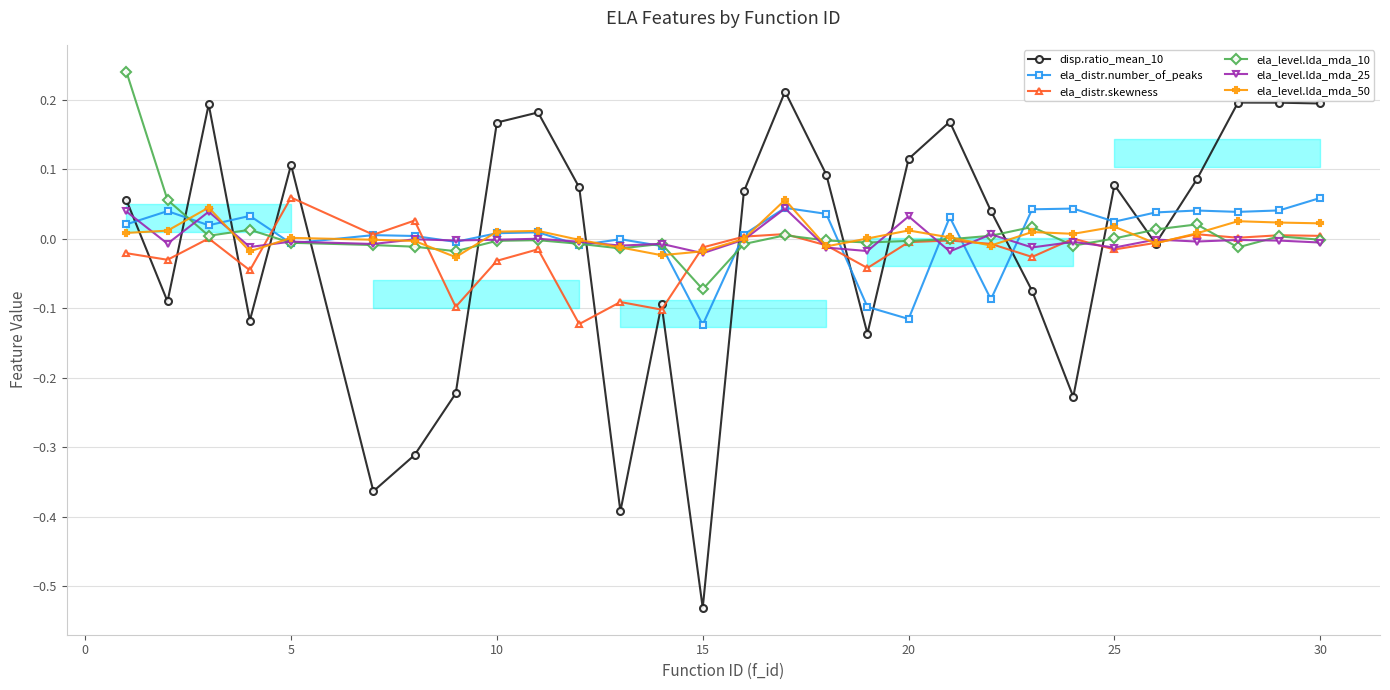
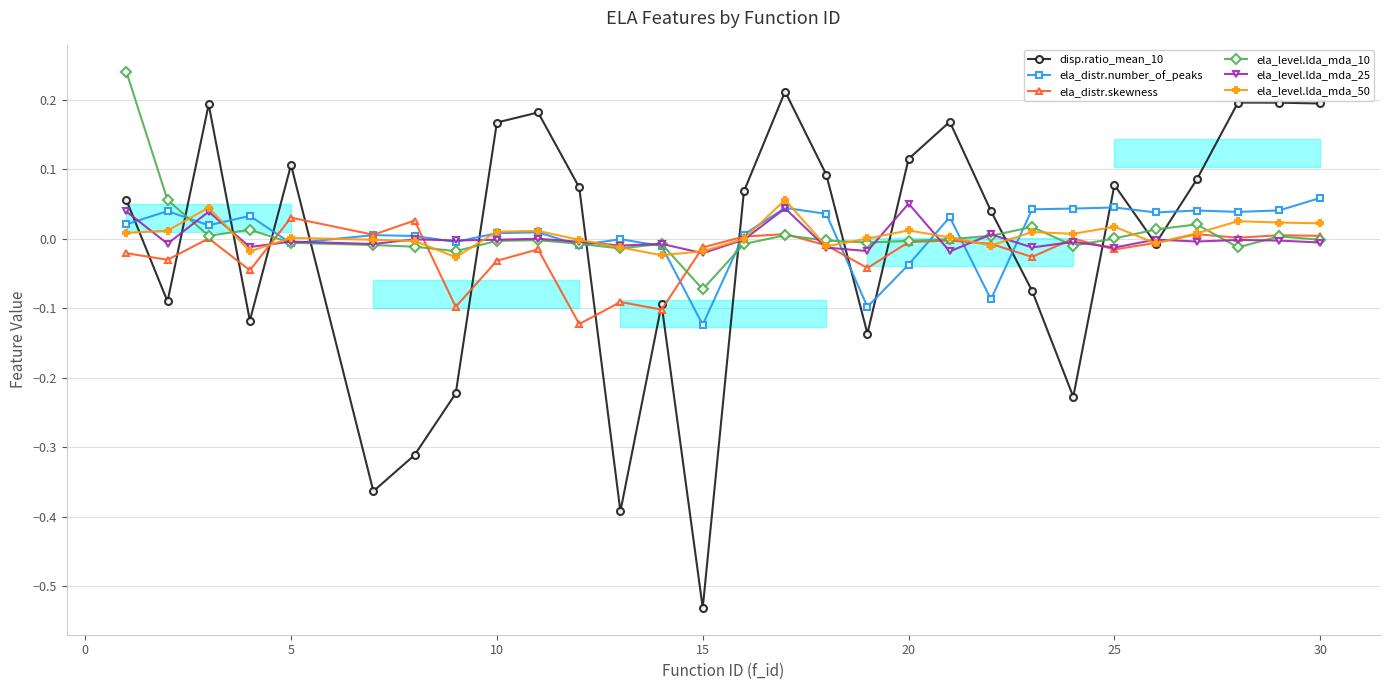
  {
    "disp.ratio_mean_10": {
      "5": 0.11,
      "10": 0.17,
      "15": -0.53,
      "20": 0.11,
      "25": 0.08,
      "30": 0.19
    },
    "ela_distr.number_of_peaks": {
      "15": -0.12,
-     "20": -0.12,
-     "25": 0.02,
+     "20": -0.04,
+     "25": 0.04,
      "30": 0.06
    },
    "ela_distr.skewness": {
-     "5": 0.06,
+     "5": 0.03,
      "10": -0.03,
      "15": -0.01,
      "30": 0.00
    },
    "ela_level.lda_mda_10": {
      "15": -0.07,
      "25": 0.00,
      "30": 0.00
    },
    "ela_level.lda_mda_25": {
-     "20": 0.03,
+     "20": 0.05,
      "30": -0.01
    },
    "ela_level.lda_mda_50": {
      "5": 0.00,
      "20": 0.01,
      "25": 0.02,
      "30": 0.02
    }
  }
